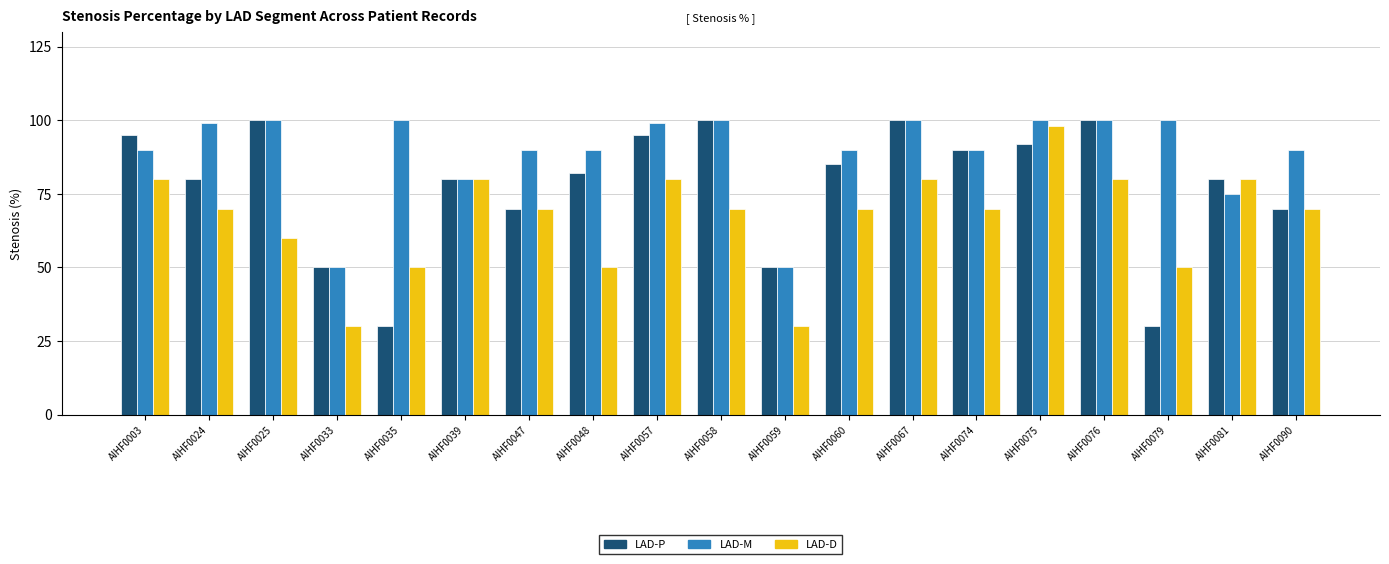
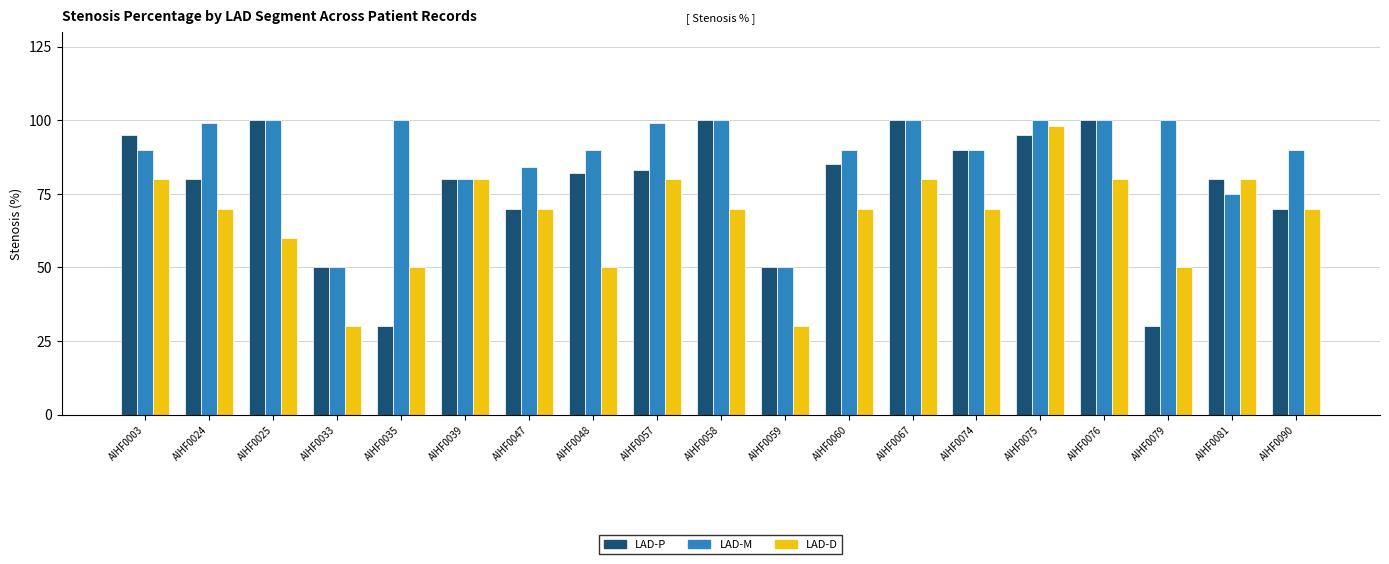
  {
    "LAD-P": {
      "AIHF0003": 95,
      "AIHF0024": 80,
      "AIHF0025": 100,
      "AIHF0033": 50,
      "AIHF0035": 30,
      "AIHF0039": 80,
      "AIHF0047": 70,
      "AIHF0048": 82,
-     "AIHF0057": 95,
+     "AIHF0057": 83,
      "AIHF0058": 100,
      "AIHF0059": 50,
      "AIHF0060": 85,
      "AIHF0067": 100,
      "AIHF0074": 90,
-     "AIHF0075": 92,
+     "AIHF0075": 95,
      "AIHF0076": 100,
      "AIHF0079": 30,
      "AIHF0081": 80,
      "AIHF0090": 70
    },
    "LAD-M": {
      "AIHF0003": 90,
      "AIHF0024": 99,
      "AIHF0025": 100,
      "AIHF0033": 50,
      "AIHF0035": 100,
      "AIHF0039": 80,
-     "AIHF0047": 90,
+     "AIHF0047": 84,
      "AIHF0048": 90,
      "AIHF0057": 99,
      "AIHF0058": 100,
      "AIHF0059": 50,
      "AIHF0060": 90,
      "AIHF0067": 100,
      "AIHF0074": 90,
      "AIHF0075": 100,
      "AIHF0076": 100,
      "AIHF0079": 100,
      "AIHF0081": 75,
      "AIHF0090": 90
    },
    "LAD-D": {
      "AIHF0003": 80,
      "AIHF0024": 70,
      "AIHF0025": 60,
      "AIHF0033": 30,
      "AIHF0035": 50,
      "AIHF0039": 80,
      "AIHF0047": 70,
      "AIHF0048": 50,
      "AIHF0057": 80,
      "AIHF0058": 70,
      "AIHF0059": 30,
      "AIHF0060": 70,
      "AIHF0067": 80,
      "AIHF0074": 70,
      "AIHF0075": 98,
      "AIHF0076": 80,
      "AIHF0079": 50,
      "AIHF0081": 80,
      "AIHF0090": 70
    }
  }
